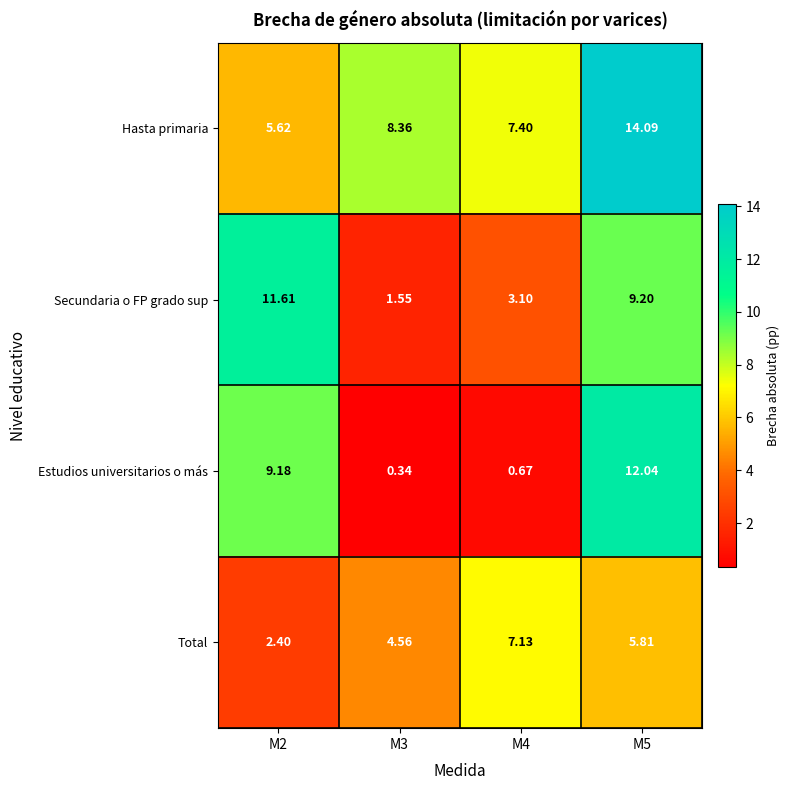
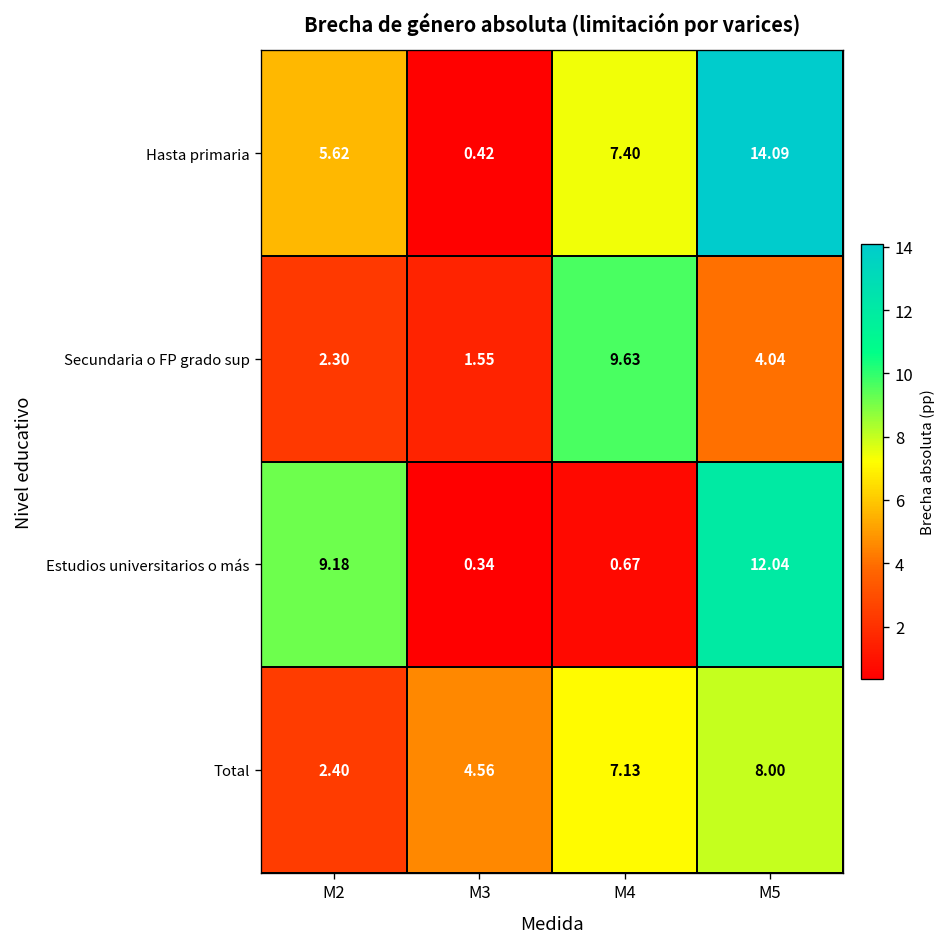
  {
    "Hasta primaria": {
      "M2": 5.62,
-     "M3": 8.36,
+     "M3": 0.42,
      "M4": 7.40,
      "M5": 14.09
    },
    "Secundaria o FP grado sup": {
-     "M2": 11.61,
+     "M2": 2.30,
      "M3": 1.55,
-     "M4": 3.10,
-     "M5": 9.20
+     "M4": 9.63,
+     "M5": 4.04
    },
    "Estudios universitarios o más": {
      "M2": 9.18,
      "M3": 0.34,
      "M4": 0.67,
      "M5": 12.04
    },
    "Total": {
      "M2": 2.40,
      "M3": 4.56,
      "M4": 7.13,
-     "M5": 5.81
+     "M5": 8.00
    }
  }
